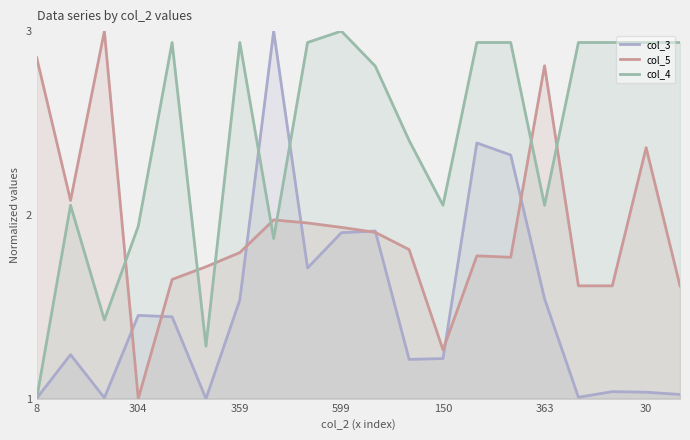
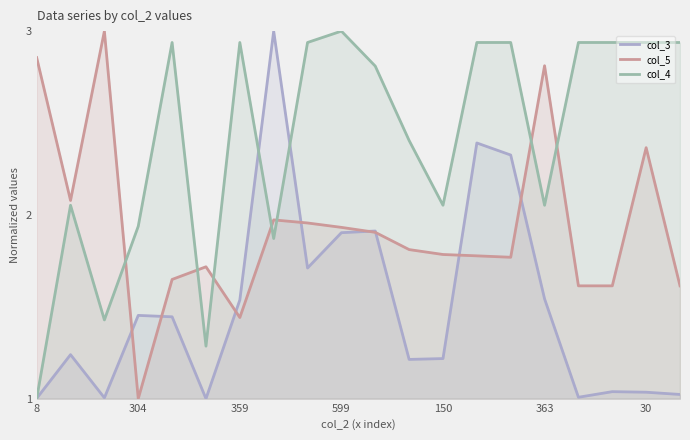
  {
    "col_5": {
      "304": 1.00,
-     "359": 1.79,
+     "359": 1.44,
      "599": 1.93,
-     "150": 1.27,
+     "150": 1.78,
      "363": 2.81,
      "30": 2.37
    }
  }
